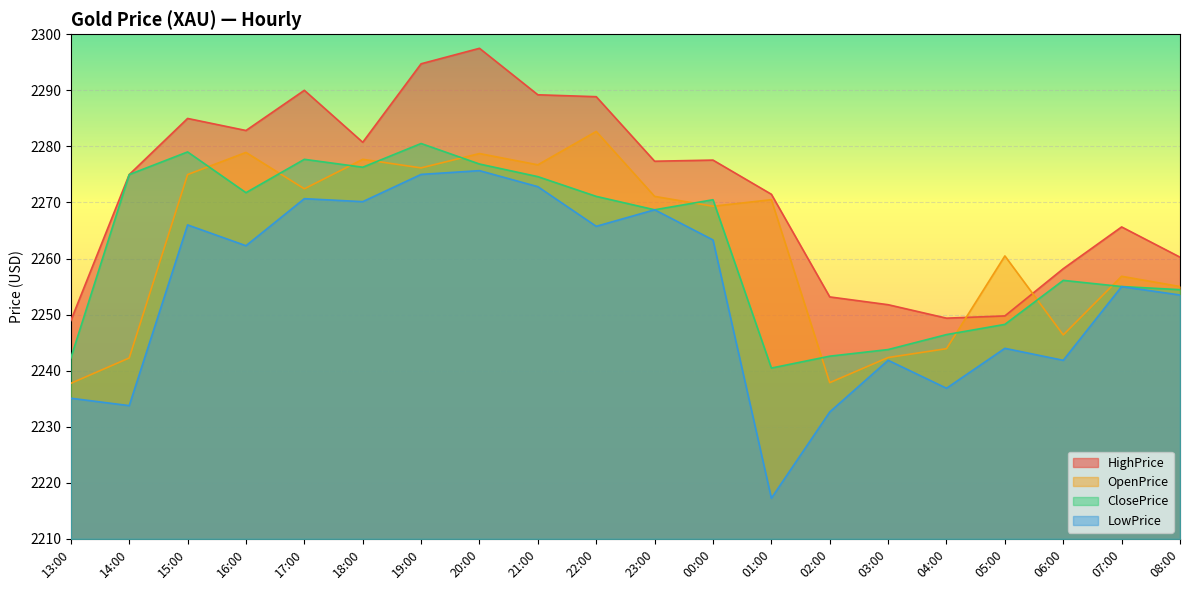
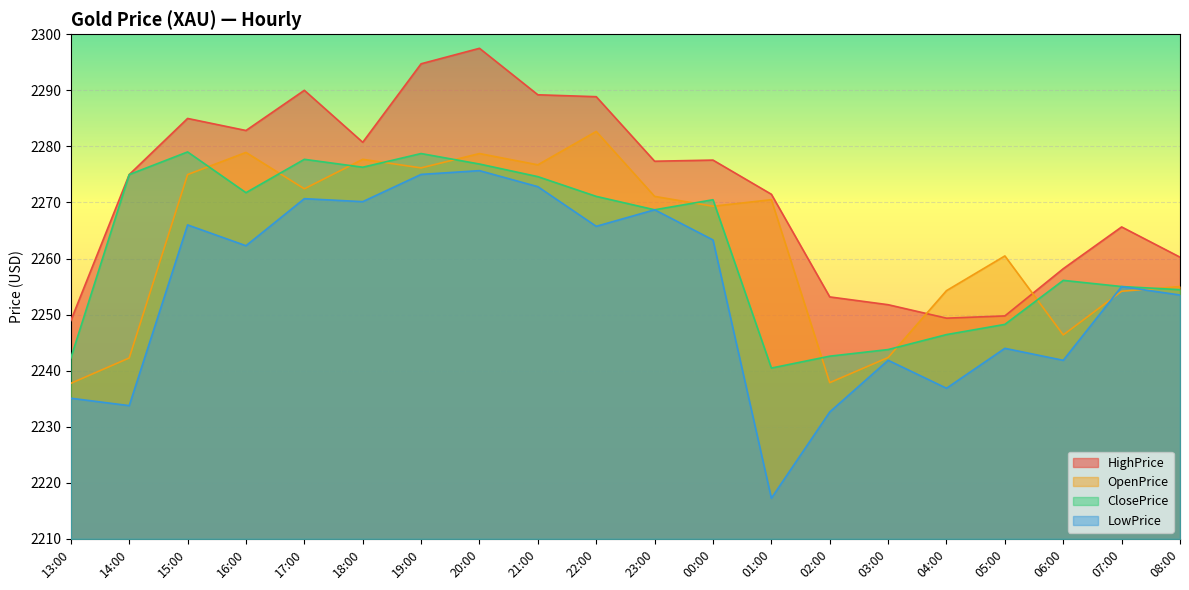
  {
    "HighPrice": {
      "13:00": 2249,
      "15:00": 2285,
      "16:00": 2283,
      "17:00": 2290,
      "18:00": 2281,
      "19:00": 2295,
      "20:00": 2298,
      "21:00": 2289,
      "22:00": 2289,
      "23:00": 2277,
      "00:00": 2278,
      "01:00": 2271,
      "02:00": 2253,
      "03:00": 2252,
      "04:00": 2249,
      "05:00": 2250,
      "06:00": 2258,
      "07:00": 2266,
      "08:00": 2260
    },
    "OpenPrice": {
      "13:00": 2238,
      "14:00": 2242,
      "15:00": 2275,
      "16:00": 2279,
      "17:00": 2272,
      "18:00": 2278,
      "19:00": 2276,
      "20:00": 2279,
      "21:00": 2277,
      "22:00": 2283,
      "23:00": 2271,
      "00:00": 2269,
      "01:00": 2271,
      "02:00": 2238,
      "03:00": 2242,
-     "04:00": 2244,
+     "04:00": 2254,
      "05:00": 2260,
      "06:00": 2246,
-     "07:00": 2257,
+     "07:00": 2254,
      "08:00": 2255
    },
    "ClosePrice": {
      "13:00": 2242,
      "15:00": 2279,
      "16:00": 2272,
      "17:00": 2278,
      "18:00": 2276,
-     "19:00": 2281,
+     "19:00": 2279,
      "20:00": 2277,
      "21:00": 2275,
      "22:00": 2271,
      "00:00": 2270,
      "01:00": 2240,
      "02:00": 2243,
      "03:00": 2244,
      "04:00": 2246,
      "05:00": 2248,
      "06:00": 2256,
      "08:00": 2254
    },
    "LowPrice": {
      "13:00": 2235,
      "14:00": 2234,
      "15:00": 2266,
      "16:00": 2262,
      "17:00": 2271,
      "18:00": 2270,
      "19:00": 2275,
      "20:00": 2276,
      "21:00": 2273,
      "22:00": 2266,
      "00:00": 2263,
      "01:00": 2217,
      "02:00": 2233,
      "03:00": 2242,
      "04:00": 2237,
      "05:00": 2244,
      "06:00": 2242,
      "08:00": 2254
    }
  }
